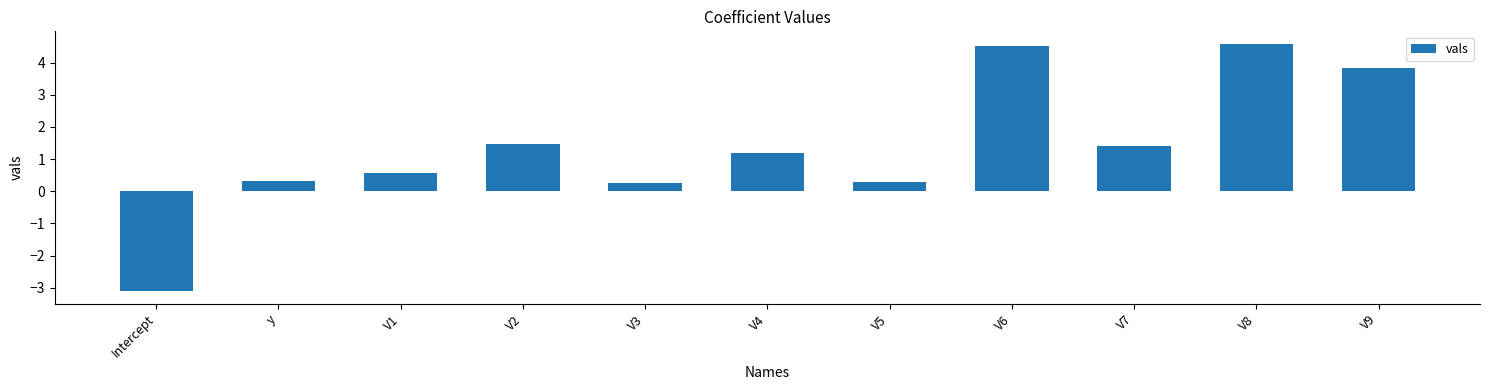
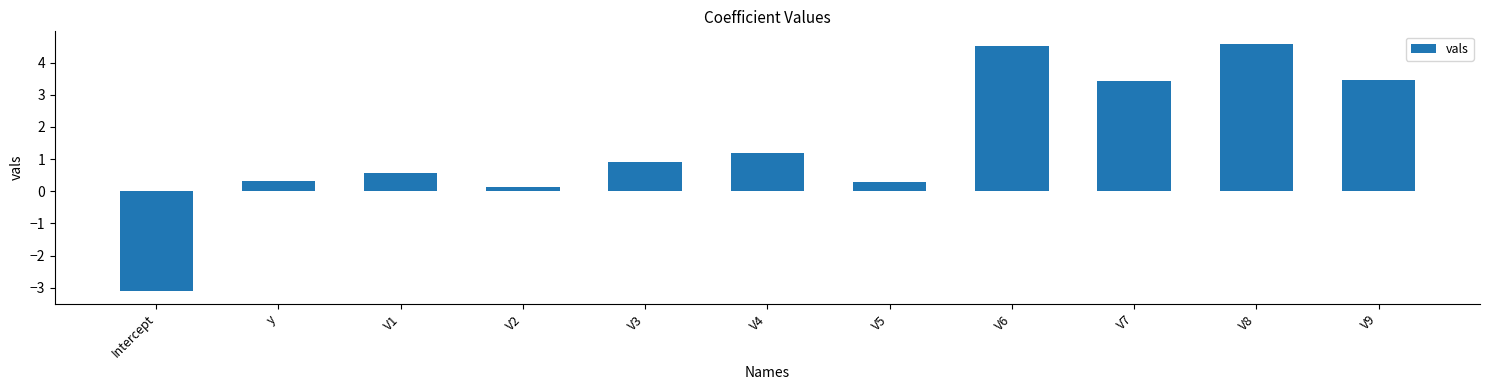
  {
    "Intercept": -3.1,
    "y": 0.3,
    "V1": 0.6,
-   "V2": 1.5,
-   "V3": 0.3,
+   "V2": 0.1,
+   "V3": 0.9,
    "V4": 1.2,
    "V5": 0.3,
    "V6": 4.5,
-   "V7": 1.4,
+   "V7": 3.4,
    "V8": 4.6,
-   "V9": 3.8
+   "V9": 3.5
  }
